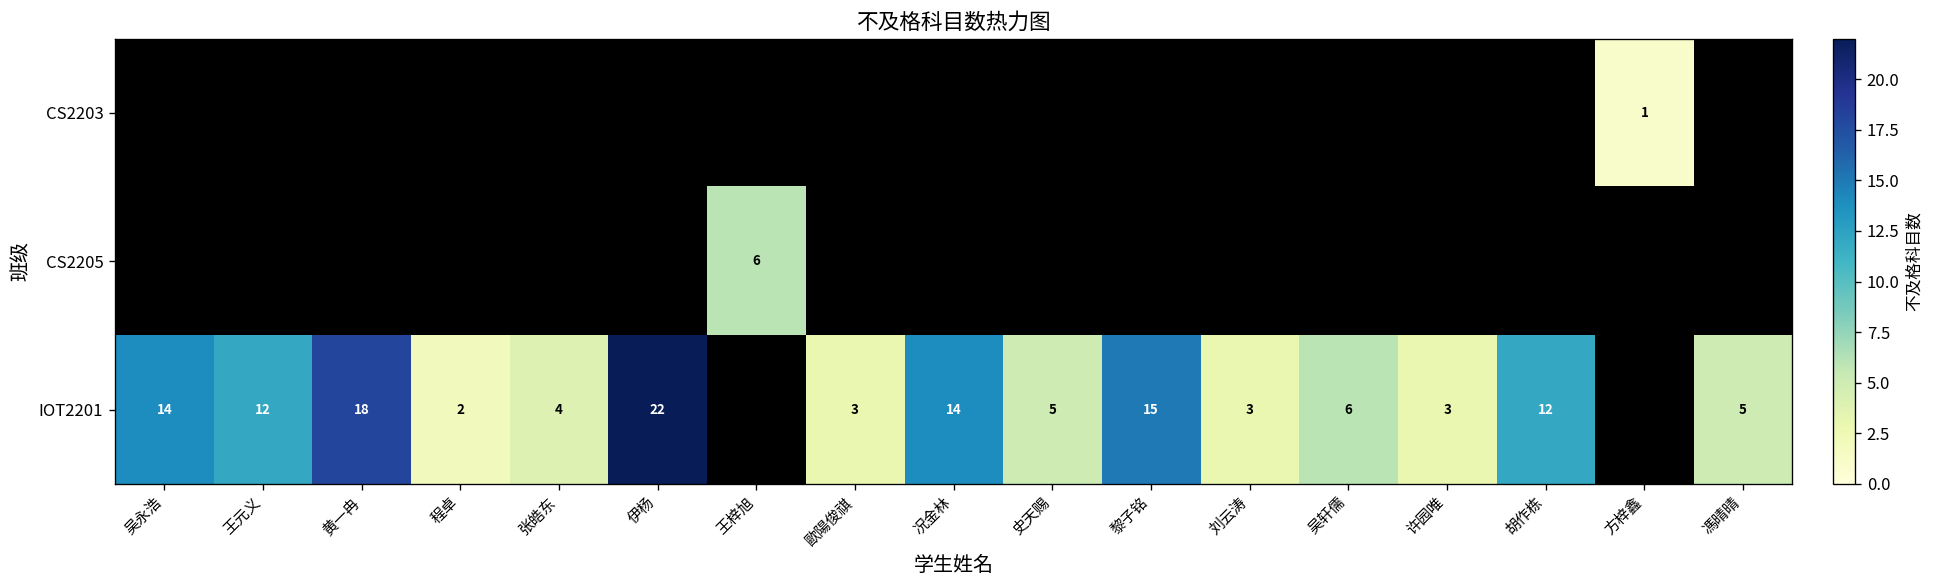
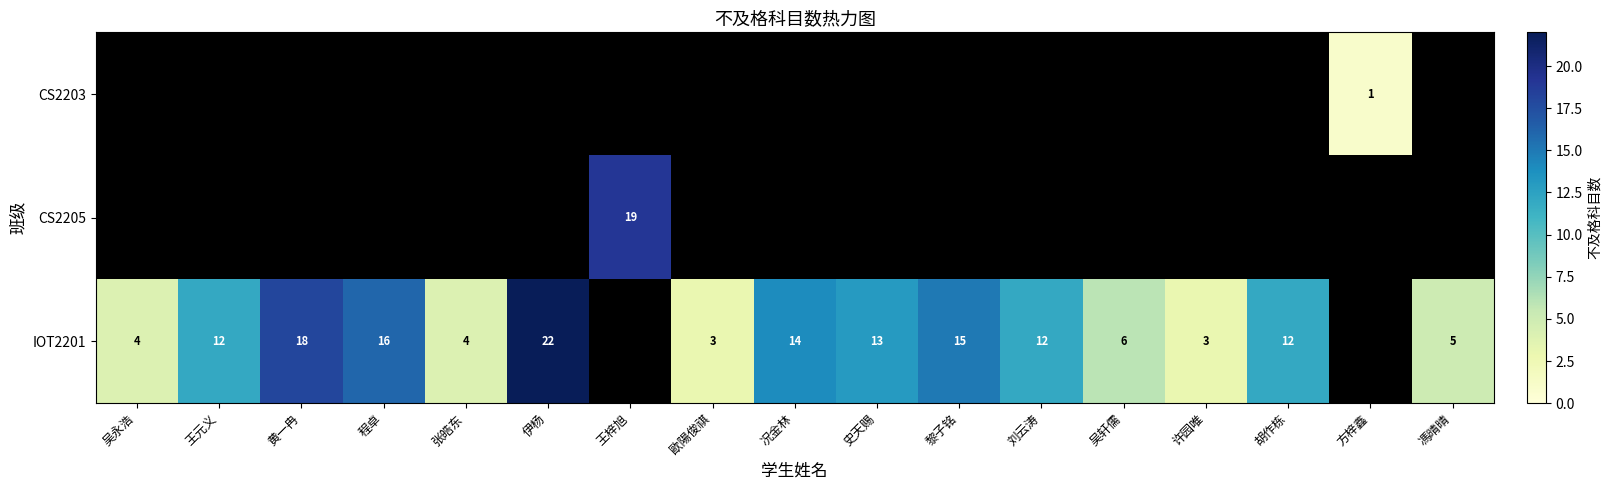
  {
    "CS2203": {
      "方梓鑫": 1
    },
    "CS2205": {
-     "王梓旭": 6
+     "王梓旭": 19
    },
    "IOT2201": {
-     "吴永浩": 14,
+     "吴永浩": 4,
      "王元义": 12,
      "黄一冉": 18,
-     "程卓": 2,
+     "程卓": 16,
      "张皓东": 4,
      "伊杨": 22,
      "歐陽俊祺": 3,
      "况金林": 14,
-     "史天赐": 5,
+     "史天赐": 13,
      "黎子铭": 15,
-     "刘云涛": 3,
+     "刘云涛": 12,
      "吴轩儒": 6,
      "许园唯": 3,
      "胡作栋": 12,
      "馮晴晴": 5
    }
  }
